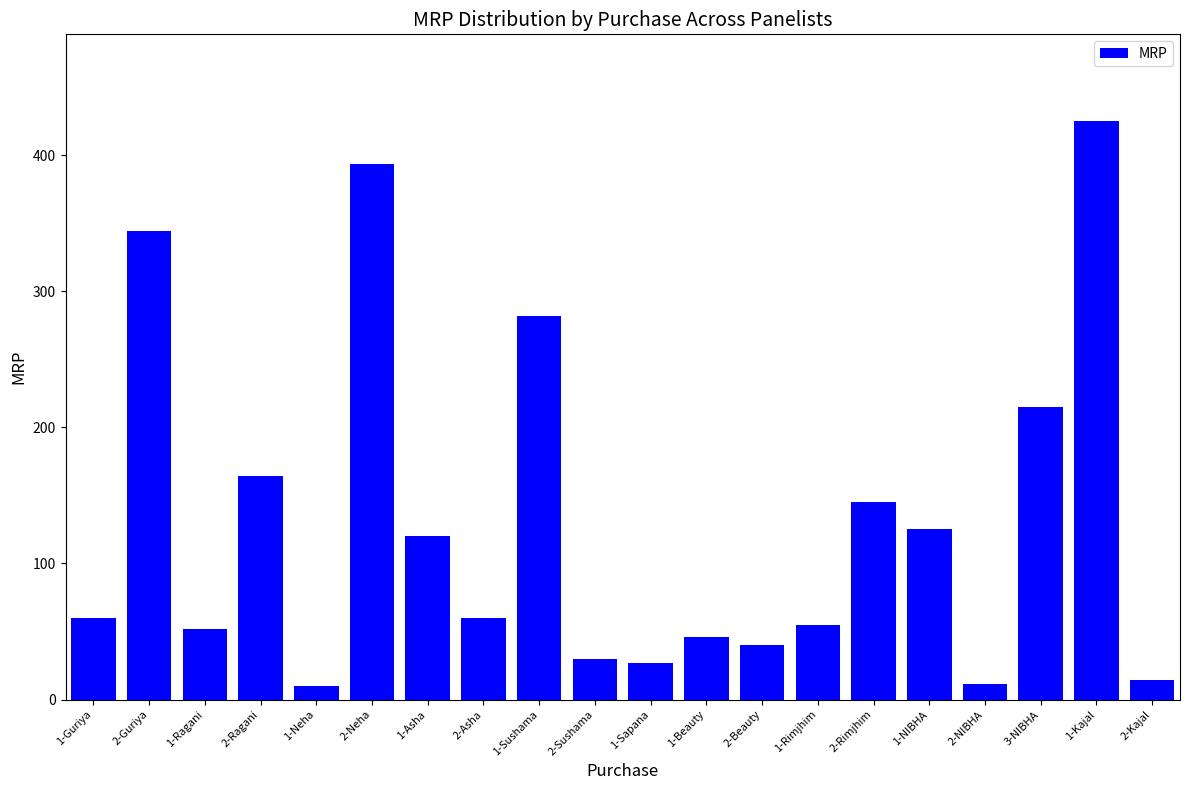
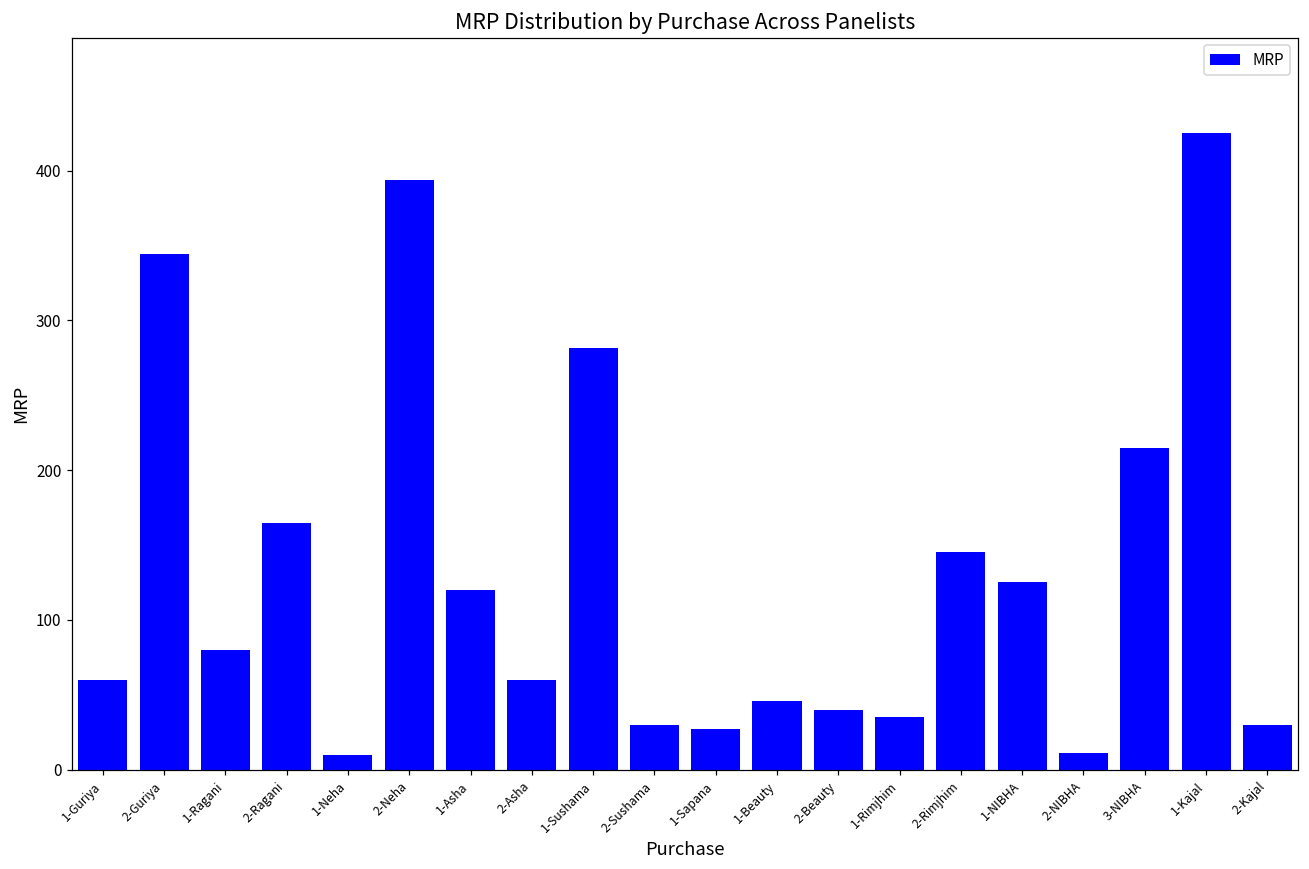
  {
    "1-Guriya": 60,
    "2-Guriya": 344,
-   "1-Ragani": 52,
+   "1-Ragani": 80,
    "2-Ragani": 165,
    "1-Neha": 10,
    "2-Neha": 394,
    "1-Asha": 120,
    "2-Asha": 60,
    "1-Sushama": 282,
    "2-Sushama": 30,
    "1-Sapana": 27,
    "1-Beauty": 46,
    "2-Beauty": 40,
-   "1-Rimjhim": 55,
+   "1-Rimjhim": 35,
    "2-Rimjhim": 145,
    "1-NIBHA": 125,
    "2-NIBHA": 11,
    "3-NIBHA": 215,
    "1-Kajal": 425,
-   "2-Kajal": 14
+   "2-Kajal": 30
  }
